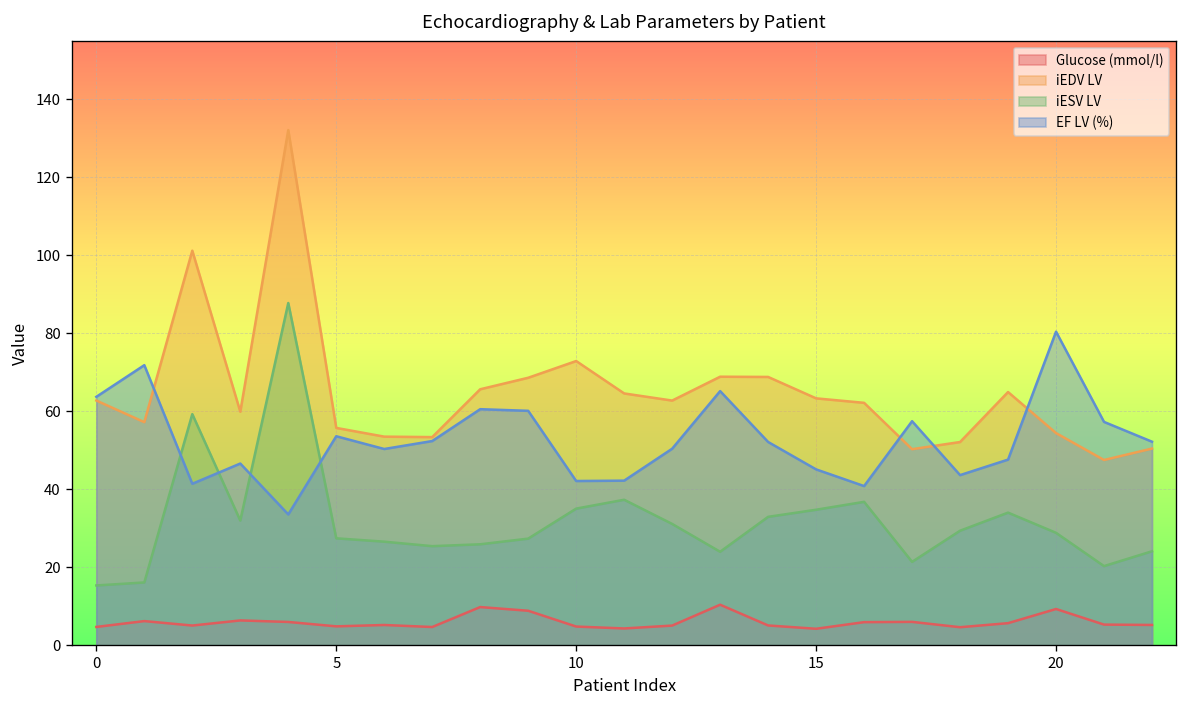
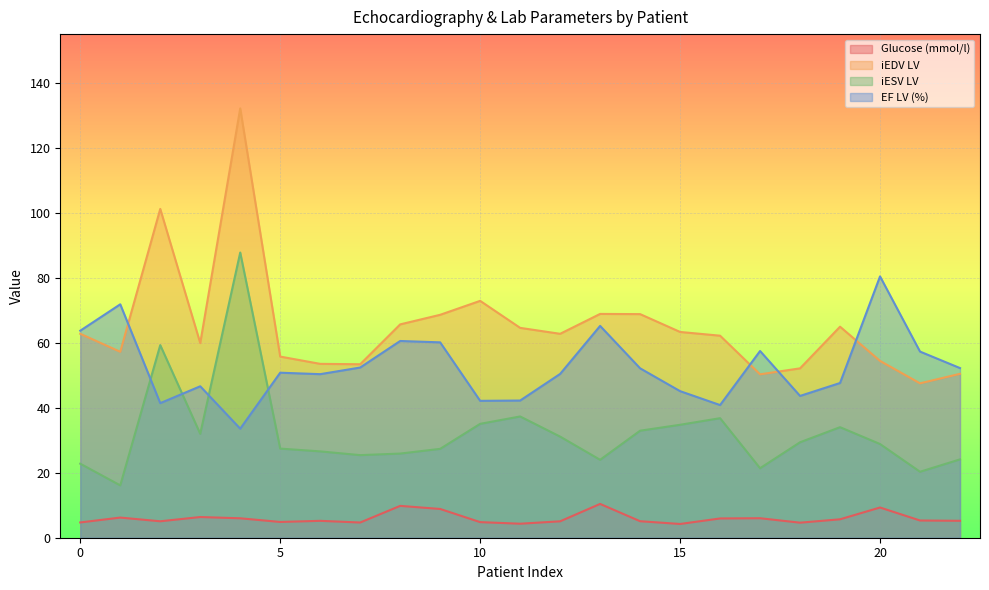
  {
    "iESV LV": {
-     "0": 15,
+     "0": 23,
      "5": 27,
      "10": 35,
      "15": 35,
      "20": 29
    },
    "EF LV (%)": {
      "0": 64,
-     "5": 54,
+     "5": 51,
      "10": 42,
      "15": 45,
      "20": 80
    }
  }
